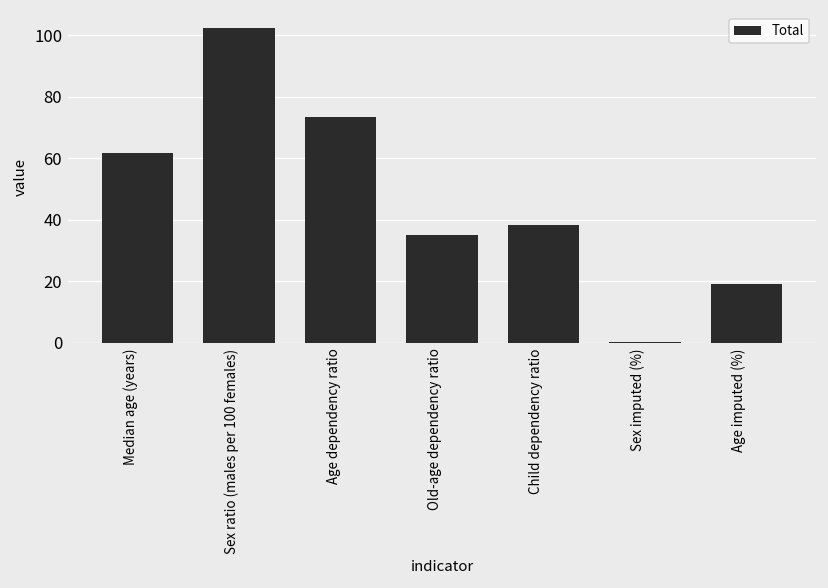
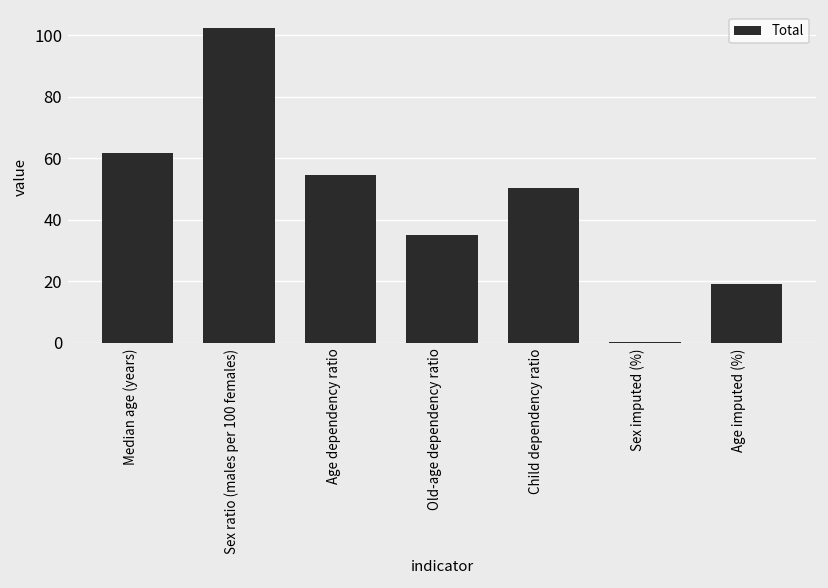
  {
    "Median age (years)": 62,
    "Sex ratio (males per 100 females)": 102,
-   "Age dependency ratio": 73,
+   "Age dependency ratio": 54,
    "Old-age dependency ratio": 35,
-   "Child dependency ratio": 38,
+   "Child dependency ratio": 50,
    "Age imputed (%)": 19
  }
